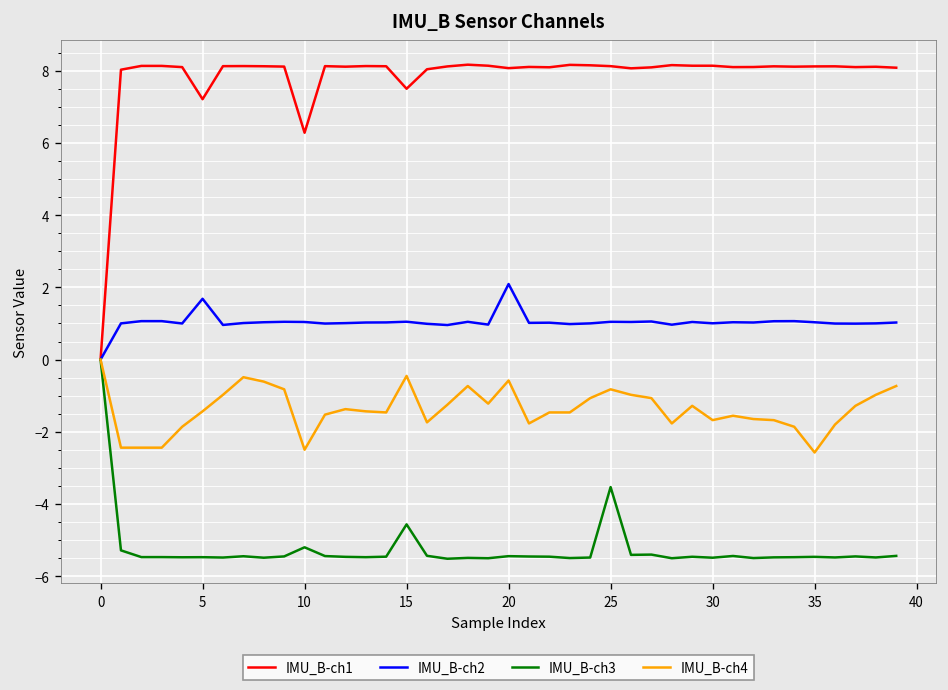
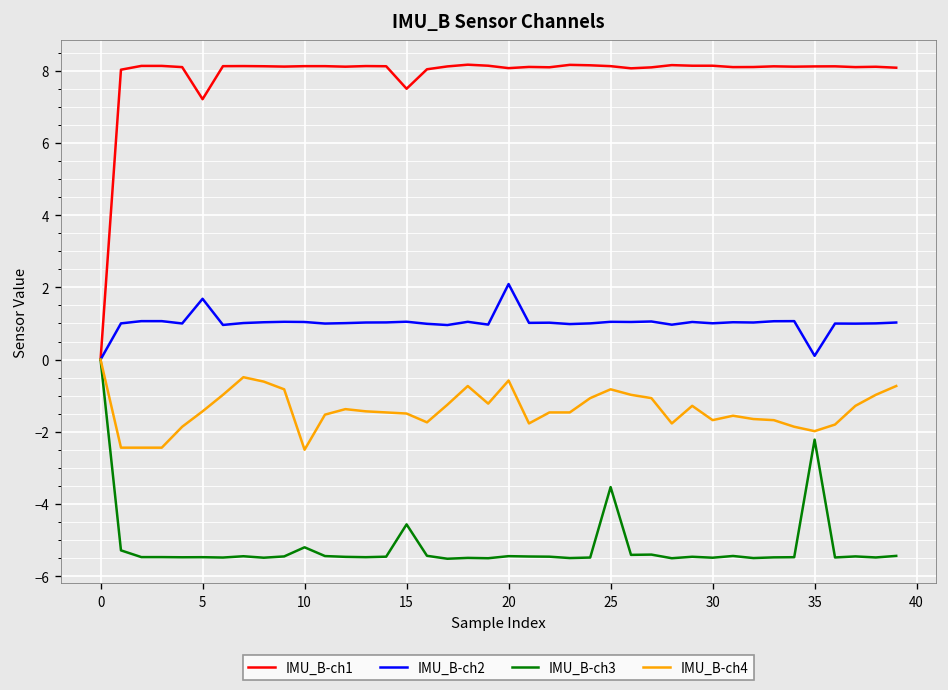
  {
    "IMU_B-ch1": {
      "5": 7.2,
-     "10": 6.3,
+     "10": 8.1,
      "15": 7.5,
      "20": 8.1,
      "25": 8.1,
      "30": 8.1,
      "35": 8.1
    },
    "IMU_B-ch2": {
      "5": 1.7,
      "10": 1.0,
      "15": 1.0,
      "20": 2.1,
      "25": 1.0,
      "30": 1.0,
-     "35": 1.0
+     "35": 0.1
    },
    "IMU_B-ch3": {
      "5": -5.5,
      "10": -5.2,
      "15": -4.6,
      "20": -5.4,
      "25": -3.5,
      "30": -5.5,
-     "35": -5.5
+     "35": -2.2
    },
    "IMU_B-ch4": {
      "5": -1.4,
      "10": -2.5,
-     "15": -0.5,
+     "15": -1.5,
      "20": -0.6,
      "25": -0.8,
      "30": -1.7,
-     "35": -2.6
+     "35": -2.0
    }
  }
